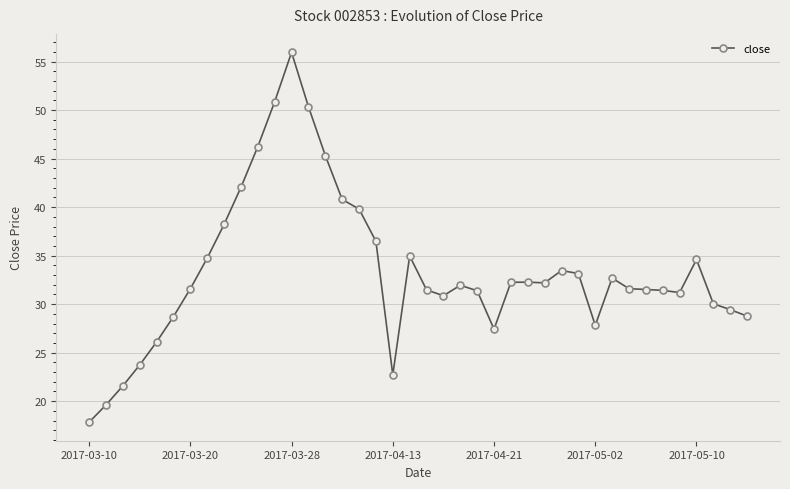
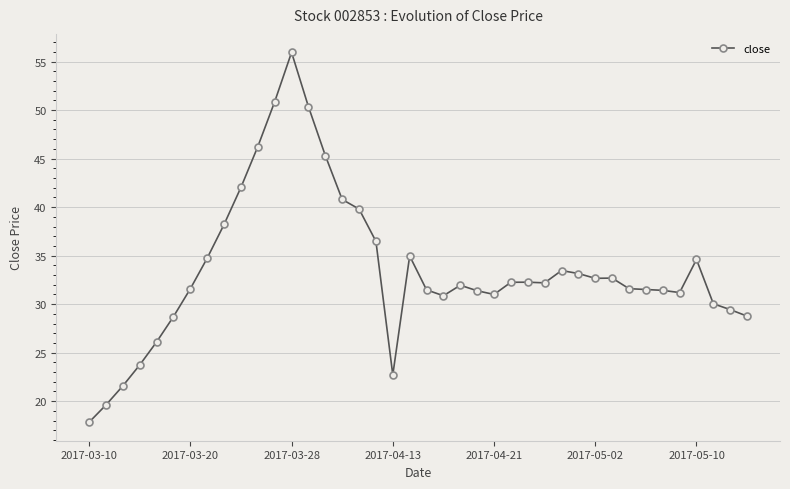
  {
    "2017-03-10": 18,
    "2017-03-20": 32,
    "2017-03-28": 56,
    "2017-04-13": 23,
-   "2017-04-21": 27,
-   "2017-05-02": 28,
+   "2017-04-21": 31,
+   "2017-05-02": 33,
    "2017-05-10": 35
  }
